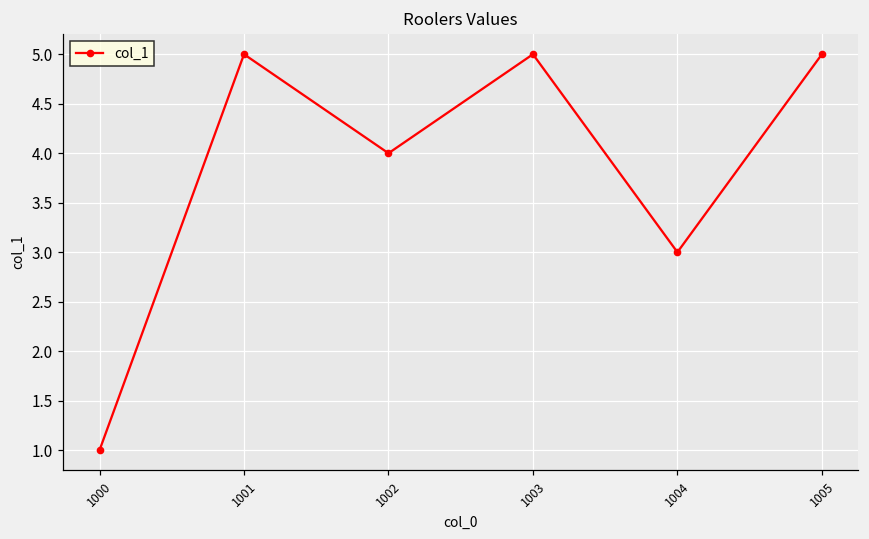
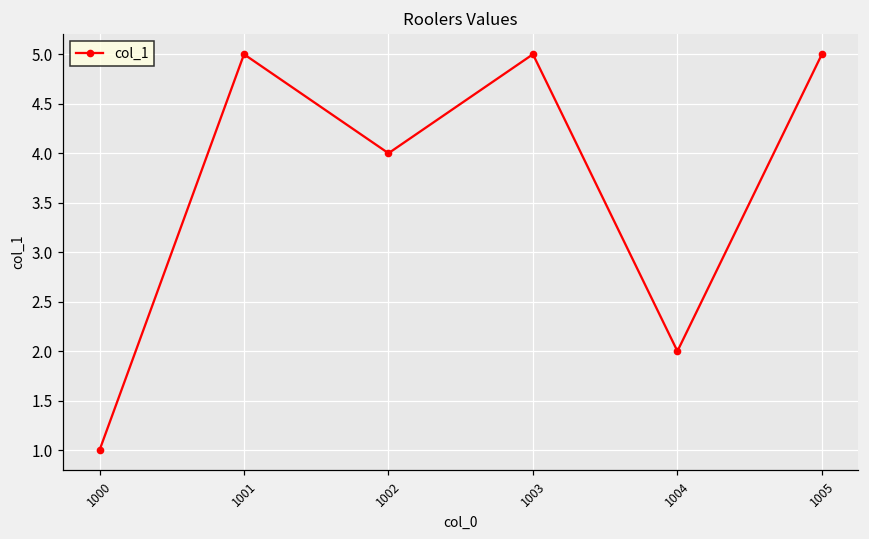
  {
    "1000": 1,
    "1001": 5,
    "1002": 4,
    "1003": 5,
-   "1004": 3,
+   "1004": 2,
    "1005": 5
  }
